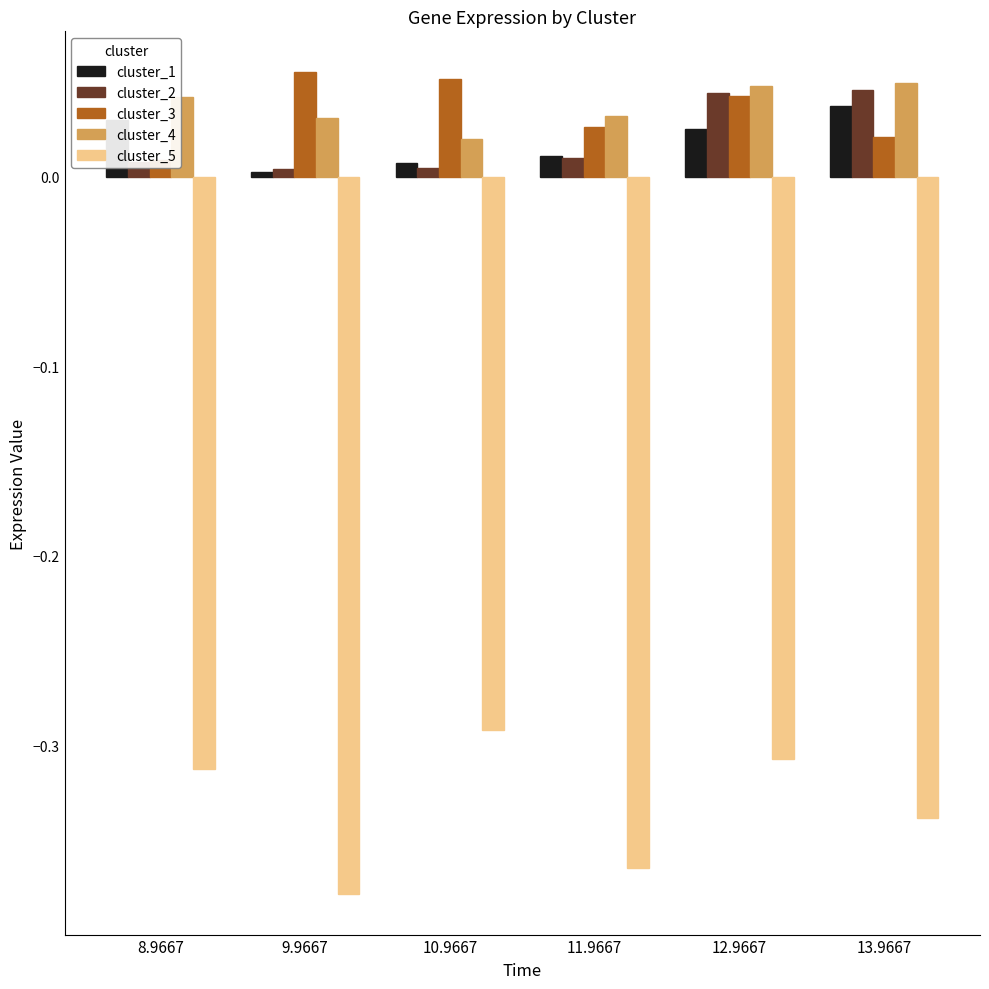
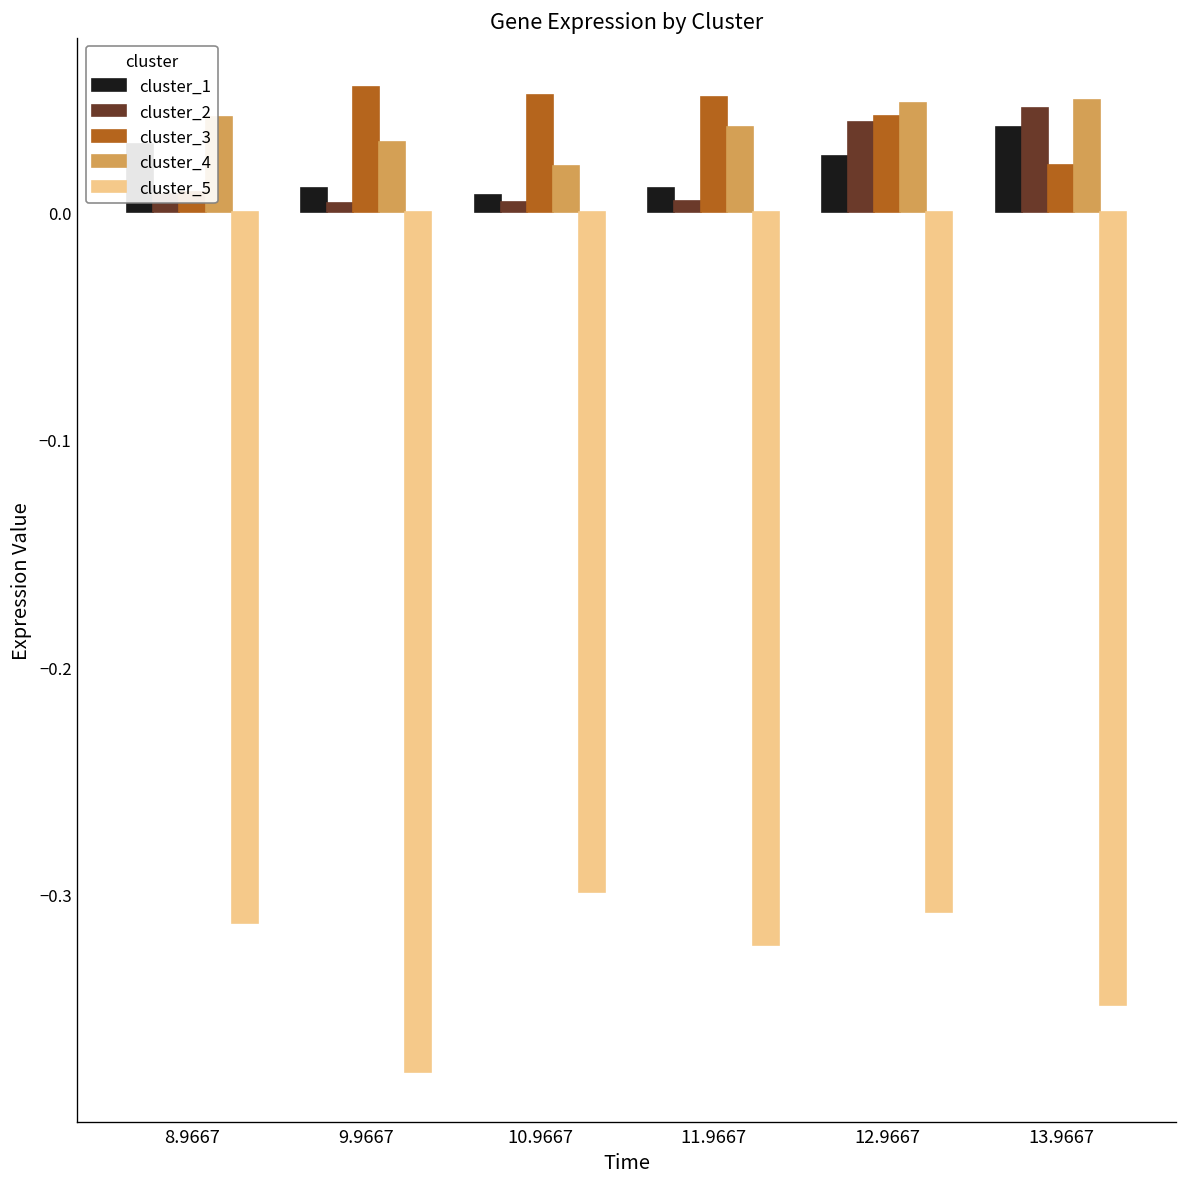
  {
    "cluster_1": {
-     "9.9667": 0.003,
+     "9.9667": 0.010,
      "10.9667": 0.007,
      "11.9667": 0.011,
      "12.9667": 0.025,
      "13.9667": 0.037
    },
    "cluster_2": {
      "9.9667": 0.004,
      "10.9667": 0.004,
-     "11.9667": 0.010,
-     "12.9667": 0.044,
+     "11.9667": 0.005,
+     "12.9667": 0.039,
      "13.9667": 0.046
    },
    "cluster_3": {
      "9.9667": 0.055,
      "10.9667": 0.051,
-     "11.9667": 0.026,
+     "11.9667": 0.051,
      "12.9667": 0.042,
      "13.9667": 0.021
    },
    "cluster_4": {
      "8.9667": 0.042,
      "9.9667": 0.031,
      "10.9667": 0.020,
-     "11.9667": 0.032,
+     "11.9667": 0.037,
      "12.9667": 0.048,
      "13.9667": 0.049
    },
    "cluster_5": {
      "8.9667": -0.312,
      "9.9667": -0.378,
-     "10.9667": -0.292,
-     "11.9667": -0.365,
+     "10.9667": -0.299,
+     "11.9667": -0.322,
      "12.9667": -0.307,
-     "13.9667": -0.338
+     "13.9667": -0.349
    }
  }
